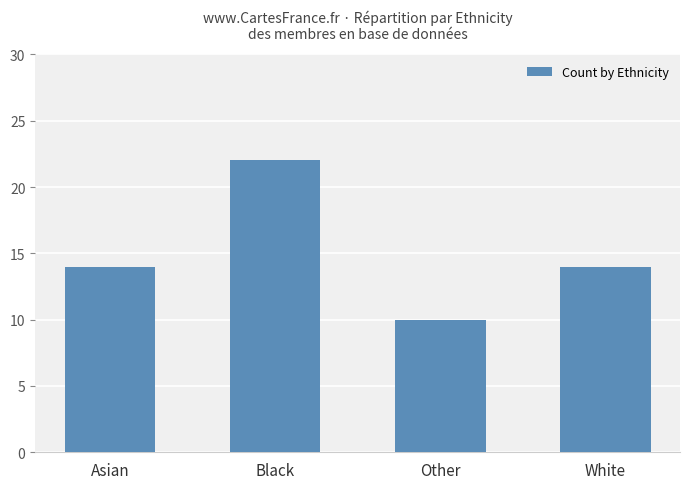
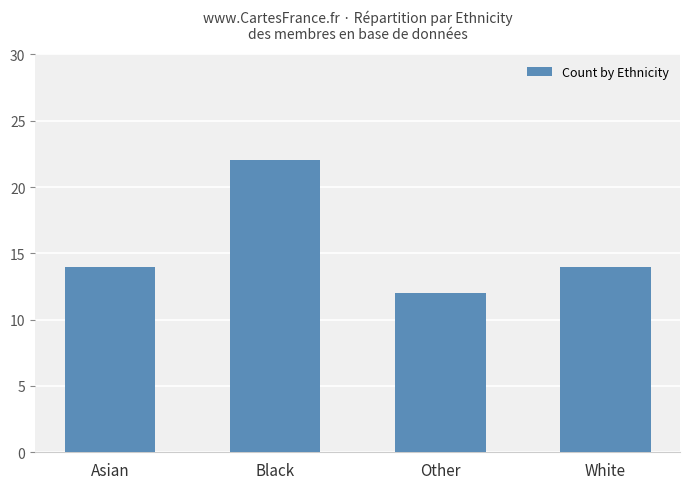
  {
    "Asian": 14,
    "Black": 22,
-   "Other": 10,
+   "Other": 12,
    "White": 14
  }
